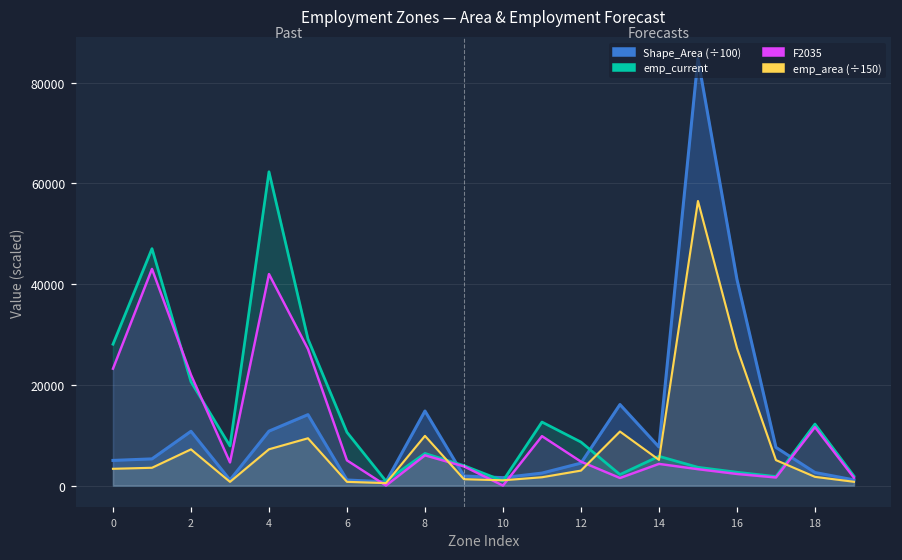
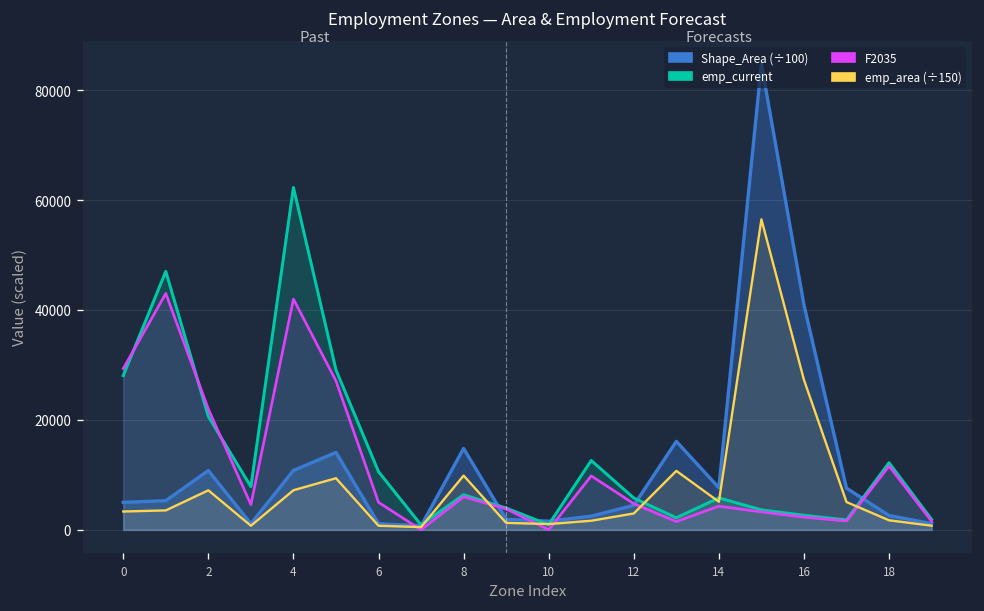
  {
    "emp_current": {
      "0": 28000,
      "2": 21000,
      "4": 62000,
      "6": 11000,
-     "12": 9000,
+     "12": 6000,
      "14": 6000,
      "18": 12000
    },
    "F2035": {
-     "0": 23000,
+     "0": 29000,
      "2": 22000,
      "4": 42000,
      "6": 5000,
      "10": 0,
      "14": 4000,
      "18": 12000
    }
  }
